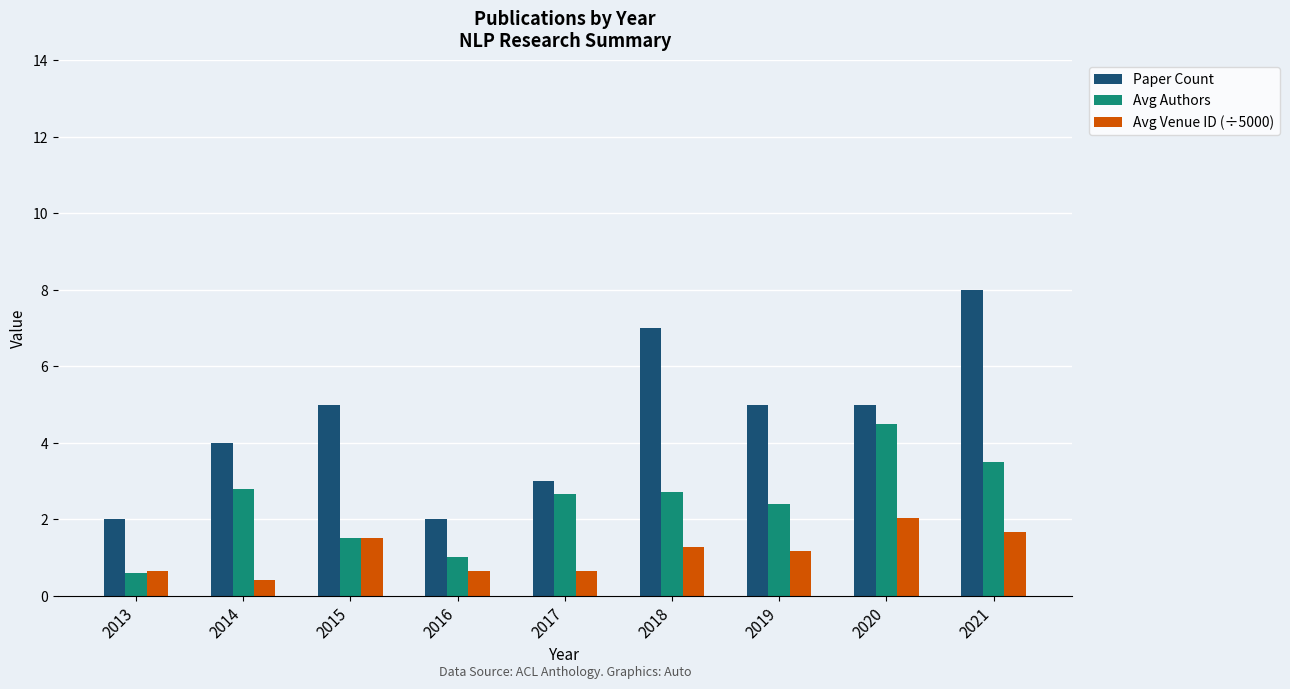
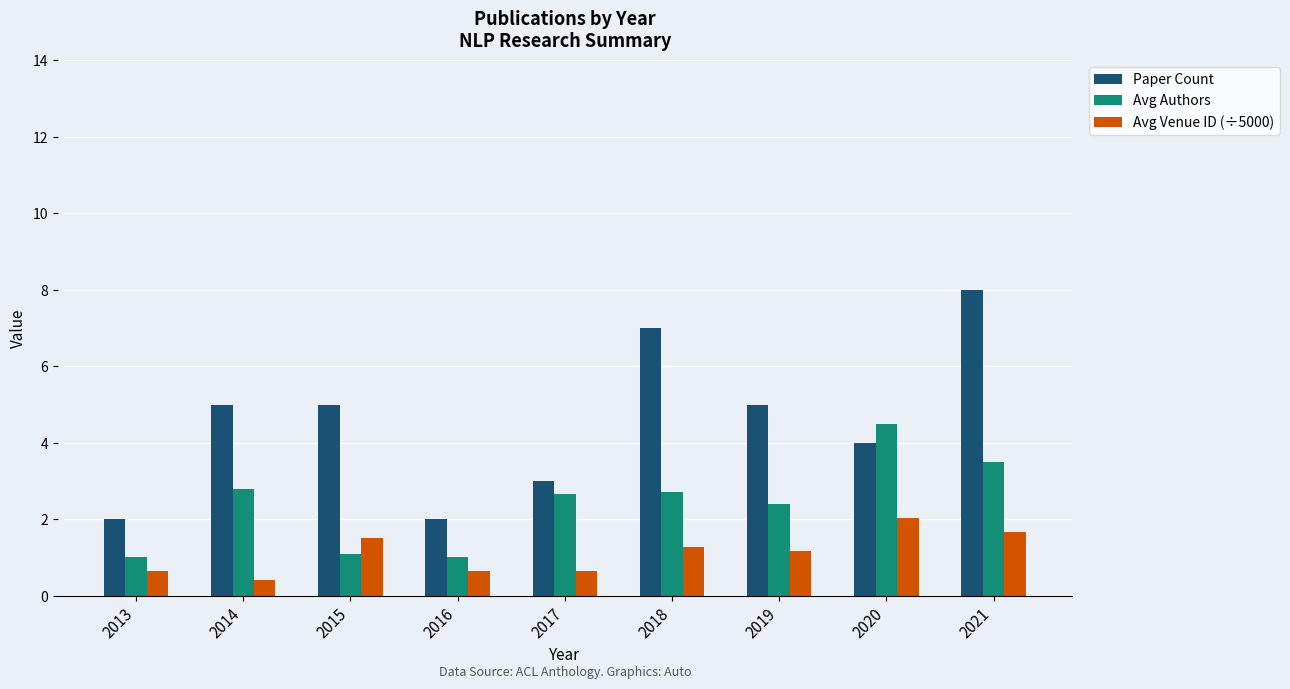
  {
    "Paper Count": {
      "2013": 2,
-     "2014": 4,
+     "2014": 5,
      "2015": 5,
      "2016": 2,
      "2017": 3,
      "2018": 7,
      "2019": 5,
-     "2020": 5,
+     "2020": 4,
      "2021": 8
    },
    "Avg Authors": {
-     "2013": 0.6,
+     "2013": 1.0,
      "2014": 2.8,
-     "2015": 1.5,
+     "2015": 1.1,
      "2016": 1.0,
      "2017": 2.7,
      "2018": 2.7,
      "2019": 2.4,
      "2020": 4.5,
      "2021": 3.5
    },
    "Avg Venue ID (÷5000)": {
      "2013": 0.7,
      "2014": 0.4,
      "2015": 1.5,
      "2016": 0.7,
      "2017": 0.7,
      "2018": 1.3,
      "2019": 1.2,
      "2020": 2.0,
      "2021": 1.7
    }
  }
